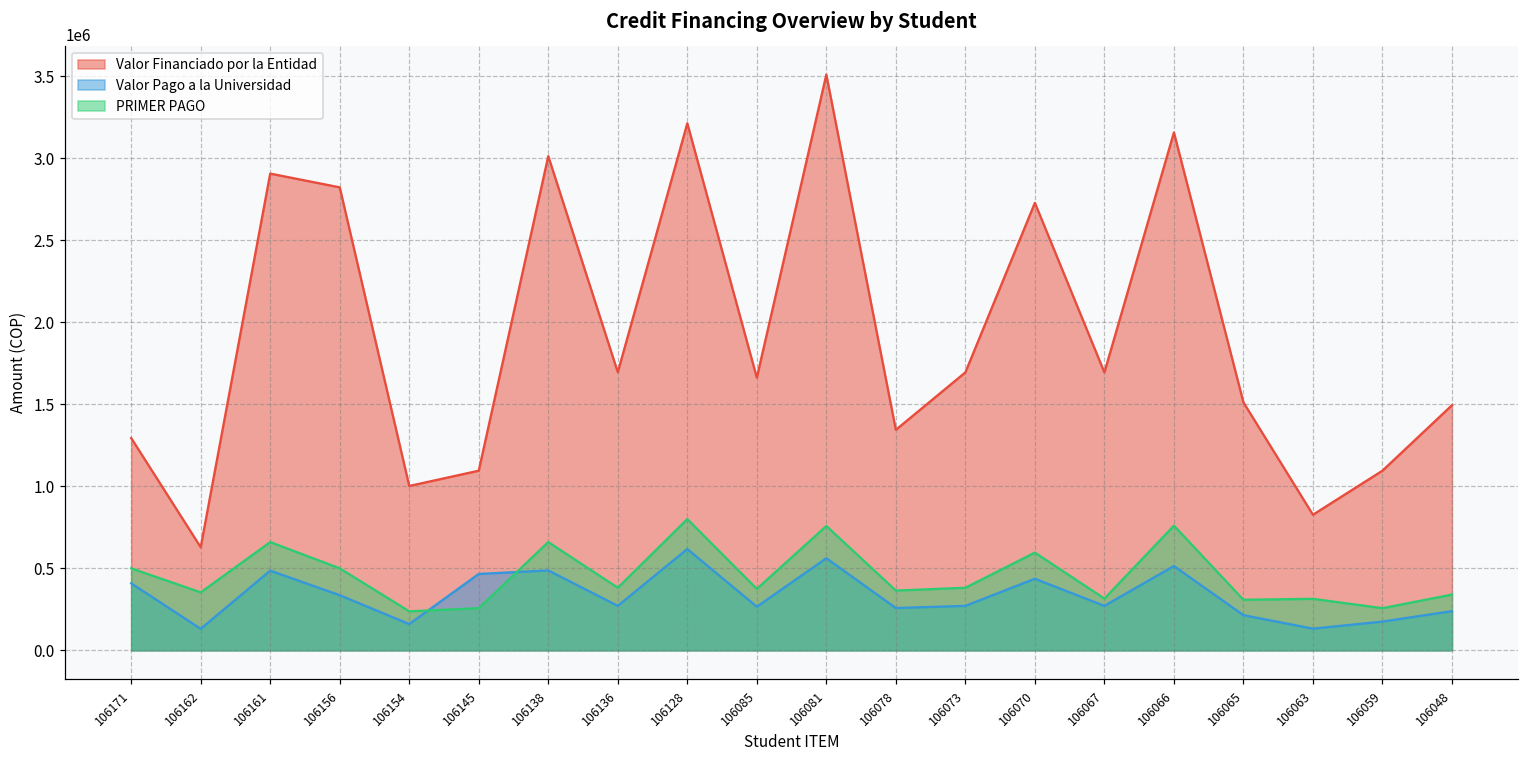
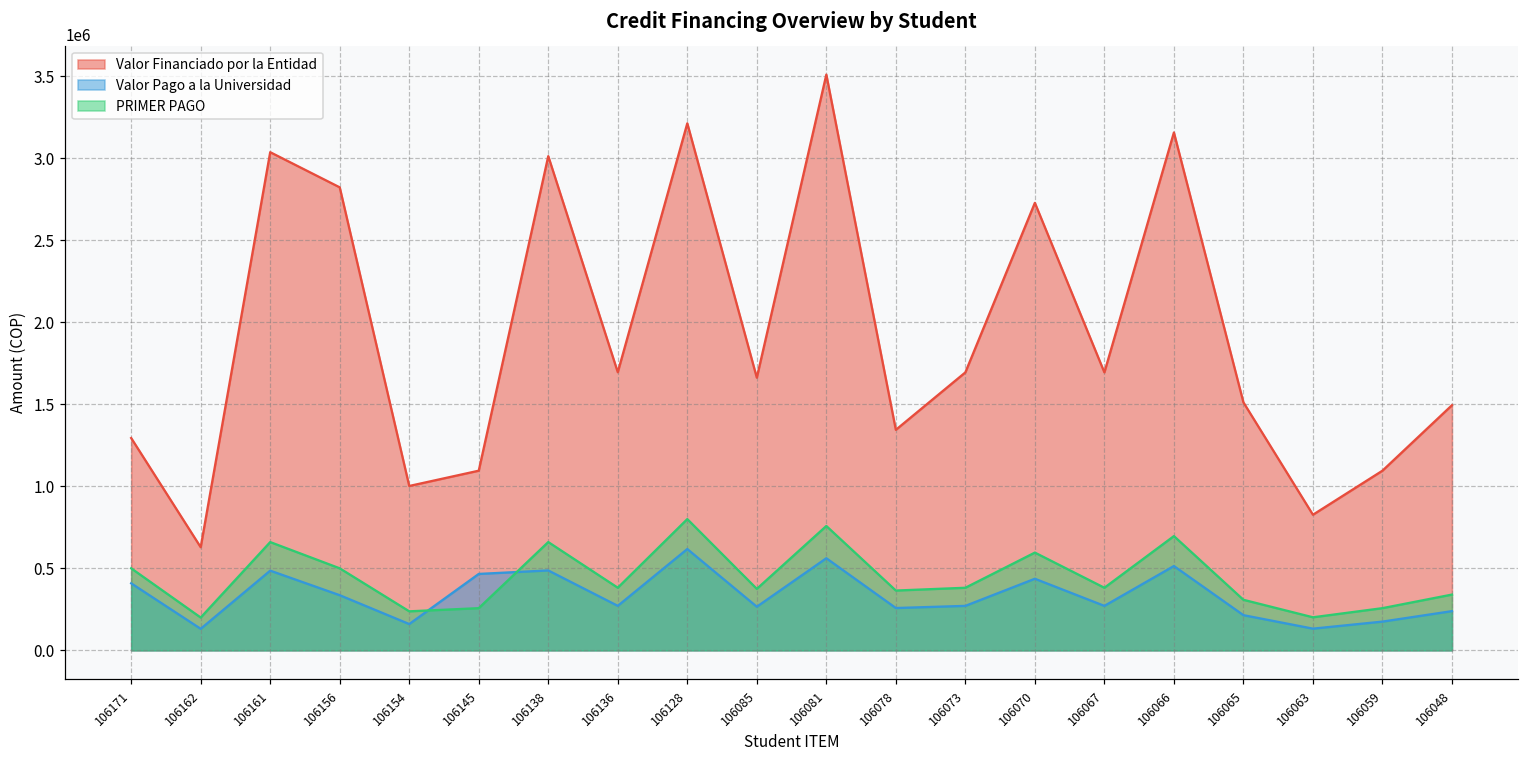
  {
    "Valor Financiado por la Entidad": {
      "106171": 1290000,
      "106162": 630000,
-     "106161": 2910000,
+     "106161": 3040000,
      "106156": 2820000,
      "106154": 1000000,
      "106145": 1100000,
      "106138": 3010000,
      "106136": 1700000,
      "106128": 3210000,
      "106085": 1660000,
      "106081": 3510000,
      "106078": 1340000,
      "106073": 1690000,
      "106070": 2730000,
      "106067": 1690000,
      "106066": 3160000,
      "106065": 1510000,
      "106063": 830000,
      "106059": 1100000,
      "106048": 1490000
    },
    "Valor Pago a la Universidad": {
      "106171": 410000,
      "106162": 130000,
      "106161": 490000,
      "106156": 340000,
      "106154": 160000,
      "106145": 470000,
      "106138": 490000,
      "106136": 270000,
      "106128": 620000,
      "106085": 270000,
      "106081": 560000,
      "106078": 260000,
      "106073": 270000,
      "106070": 440000,
      "106067": 270000,
      "106066": 510000,
      "106065": 210000,
      "106063": 130000,
      "106059": 180000,
      "106048": 240000
    },
    "PRIMER PAGO": {
      "106171": 500000,
-     "106162": 350000,
+     "106162": 200000,
      "106161": 660000,
      "106156": 500000,
      "106154": 240000,
      "106145": 260000,
      "106138": 660000,
      "106136": 380000,
      "106128": 800000,
      "106085": 370000,
      "106081": 760000,
      "106078": 360000,
      "106073": 380000,
      "106070": 600000,
-     "106067": 320000,
-     "106066": 760000,
+     "106067": 380000,
+     "106066": 700000,
      "106065": 310000,
-     "106063": 310000,
+     "106063": 200000,
      "106059": 260000,
      "106048": 340000
    }
  }
